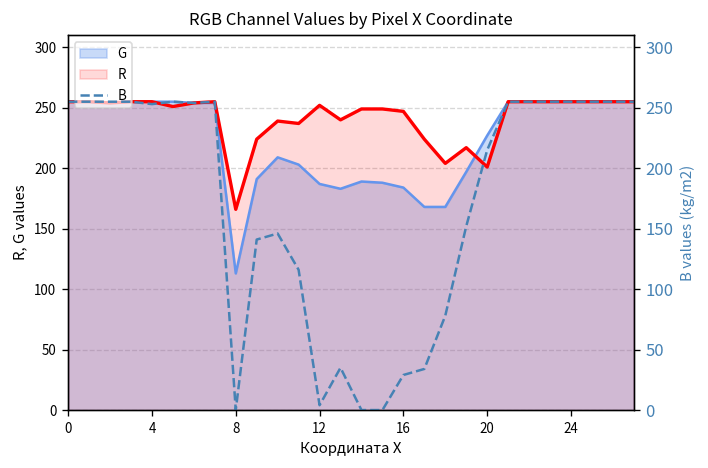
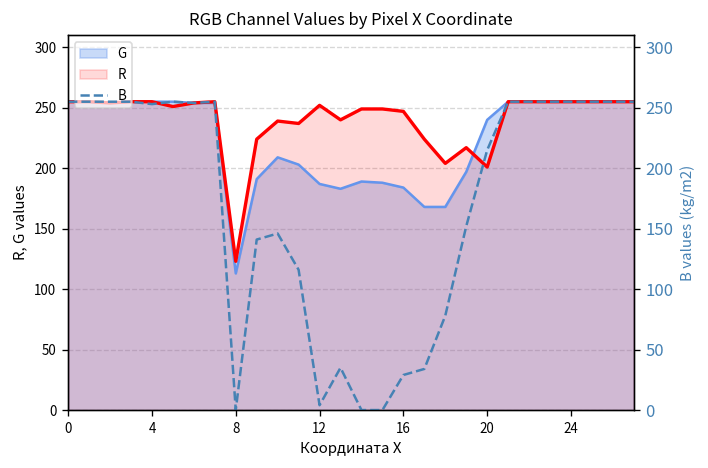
  {
    "G": {
      "8": 113,
      "12": 187,
      "16": 184,
-     "20": 227
+     "20": 240
    },
    "R": {
-     "8": 166,
+     "8": 123,
      "12": 252,
      "16": 247,
      "20": 201
    },
    "B": {
      "0": 255,
      "4": 253,
      "8": 0,
      "12": 4,
      "16": 29,
      "20": 215,
      "24": 255
    }
  }
